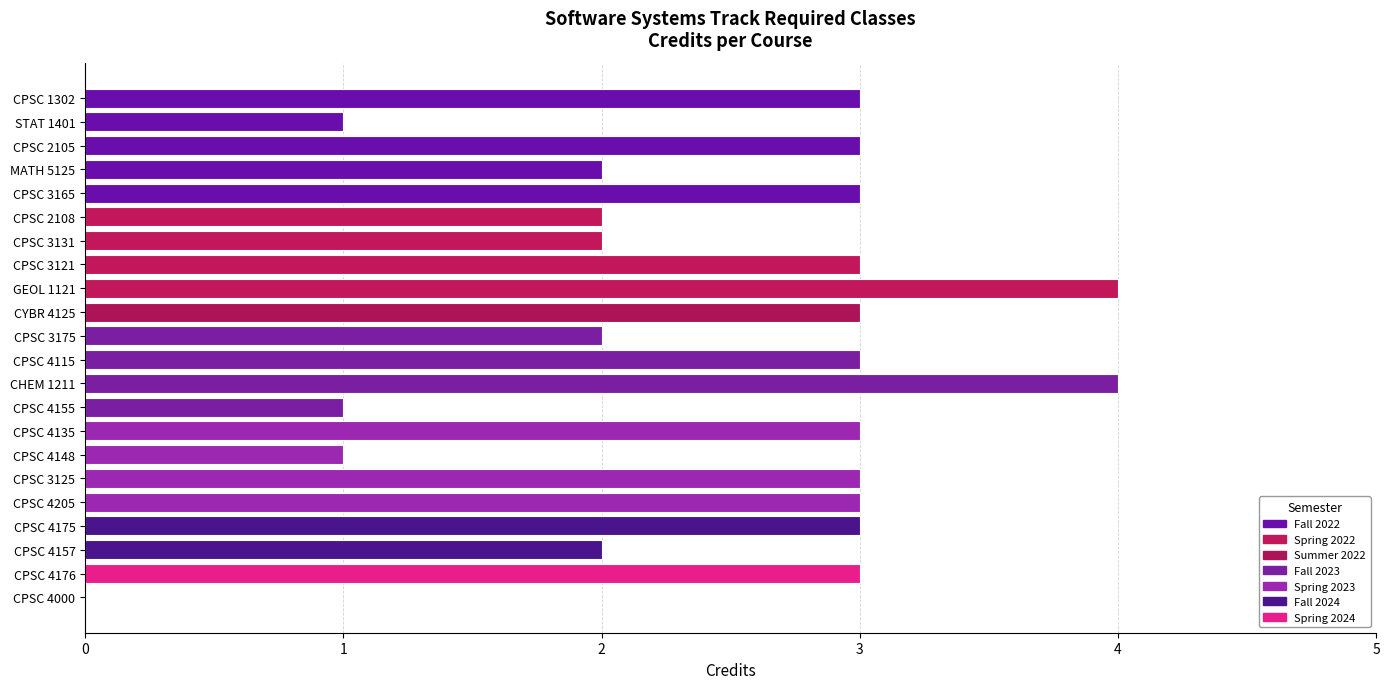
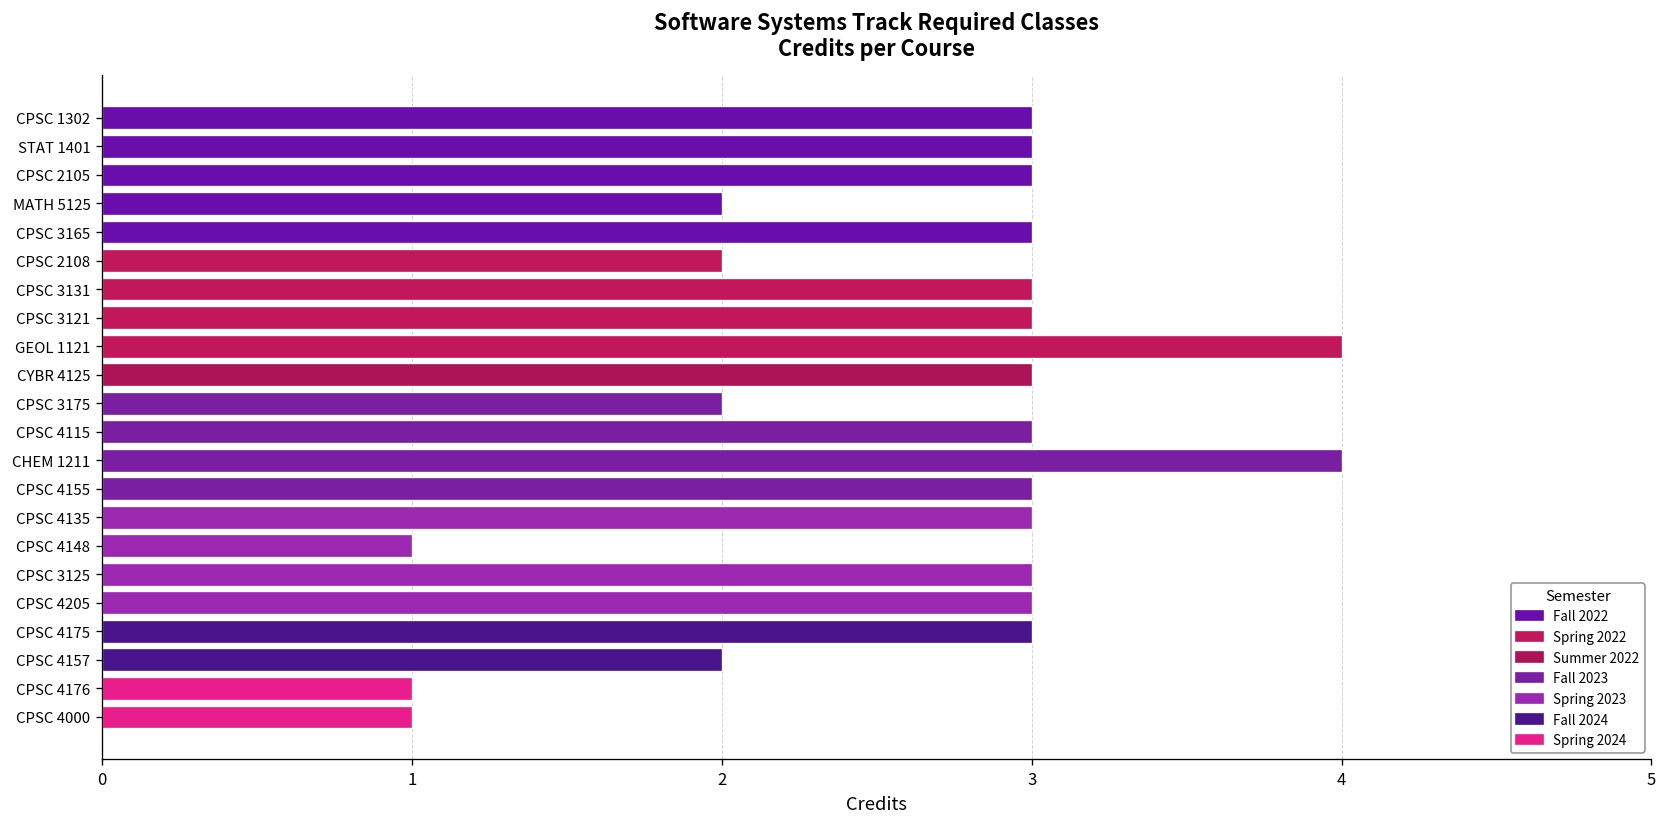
  {
    "CPSC 1302": 3,
-   "STAT 1401": 1,
+   "STAT 1401": 3,
    "CPSC 2105": 3,
    "MATH 5125": 2,
    "CPSC 3165": 3,
    "CPSC 2108": 2,
-   "CPSC 3131": 2,
+   "CPSC 3131": 3,
    "CPSC 3121": 3,
    "GEOL 1121": 4,
    "CYBR 4125": 3,
    "CPSC 3175": 2,
    "CPSC 4115": 3,
    "CHEM 1211": 4,
-   "CPSC 4155": 1,
+   "CPSC 4155": 3,
    "CPSC 4135": 3,
    "CPSC 4148": 1,
    "CPSC 3125": 3,
    "CPSC 4205": 3,
    "CPSC 4175": 3,
    "CPSC 4157": 2,
-   "CPSC 4176": 3,
-   "CPSC 4000": 0
+   "CPSC 4176": 1,
+   "CPSC 4000": 1
  }
